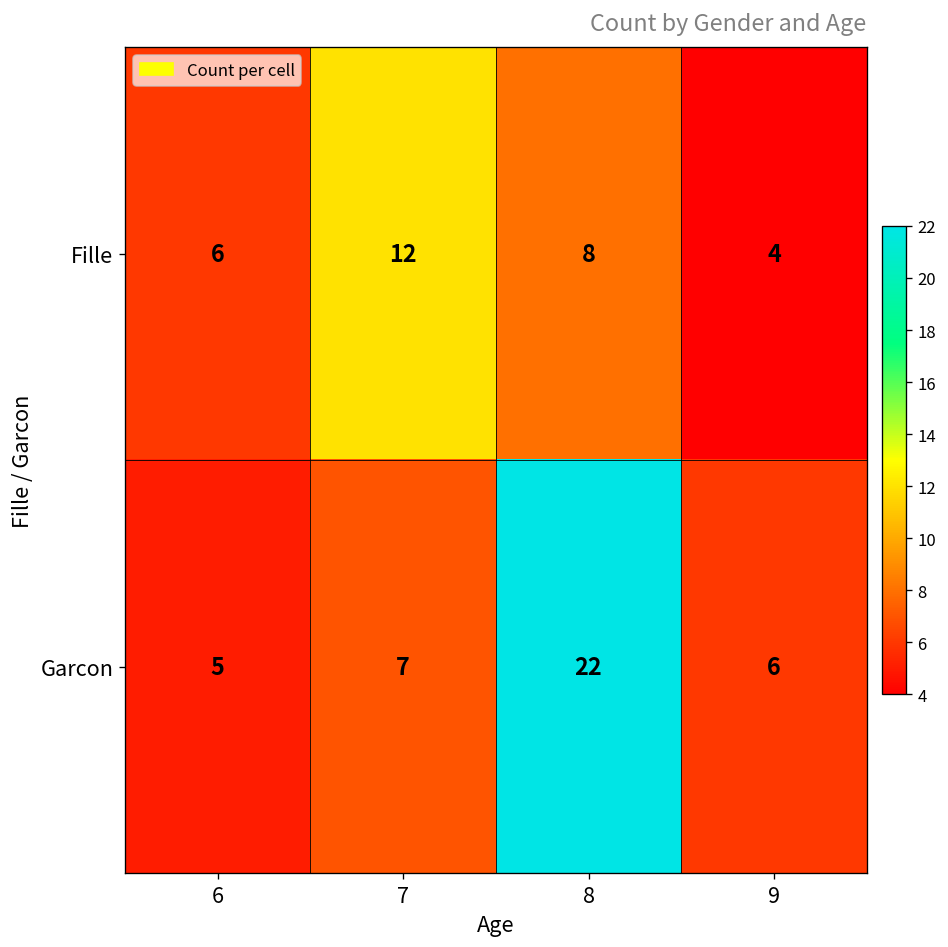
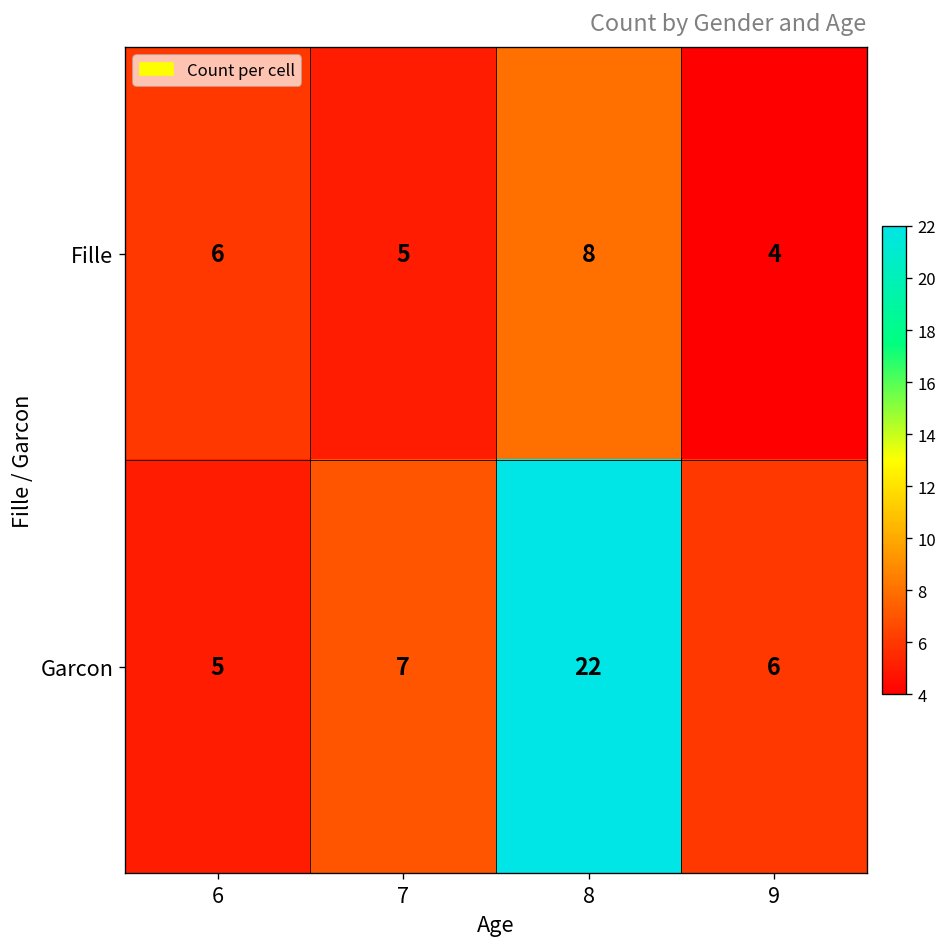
  {
    "Fille": {
      "6": 6,
-     "7": 12,
+     "7": 5,
      "8": 8,
      "9": 4
    },
    "Garcon": {
      "6": 5,
      "7": 7,
      "8": 22,
      "9": 6
    }
  }
